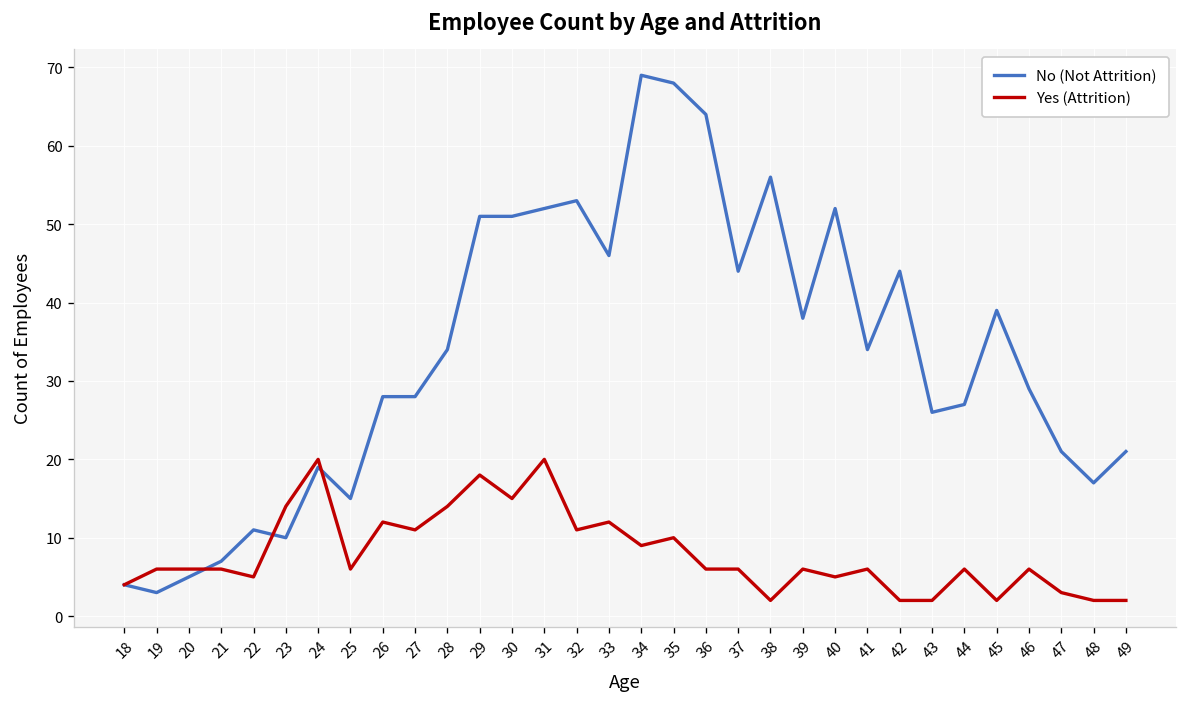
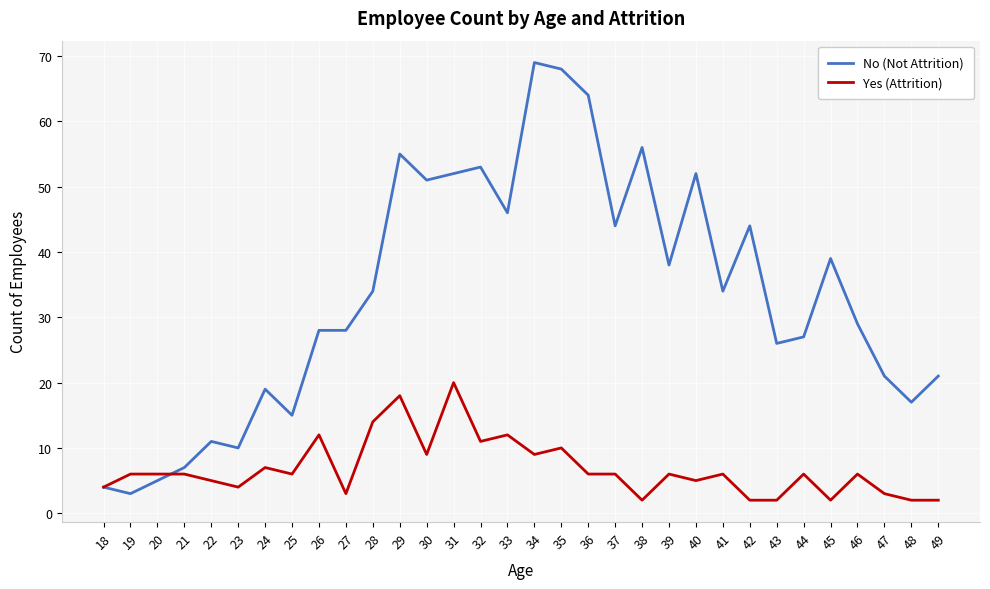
  {
    "No (Not Attrition)": {
      "19": 3,
      "20": 5,
      "21": 7,
      "22": 11,
      "23": 10,
      "24": 19,
      "25": 15,
      "26": 28,
      "27": 28,
      "28": 34,
-     "29": 51,
+     "29": 55,
      "30": 51,
      "31": 52,
      "32": 53,
      "33": 46,
      "34": 69,
      "35": 68,
      "36": 64,
      "37": 44,
      "38": 56,
      "39": 38,
      "40": 52,
      "41": 34,
      "42": 44,
      "43": 26,
      "44": 27,
      "45": 39,
      "46": 29,
      "47": 21,
      "48": 17,
      "49": 21
    },
    "Yes (Attrition)": {
      "19": 6,
      "20": 6,
      "21": 6,
      "22": 5,
-     "23": 14,
-     "24": 20,
+     "23": 4,
+     "24": 7,
      "25": 6,
      "26": 12,
-     "27": 11,
+     "27": 3,
      "28": 14,
      "29": 18,
-     "30": 15,
+     "30": 9,
      "31": 20,
      "32": 11,
      "33": 12,
      "34": 9,
      "35": 10,
      "36": 6,
      "37": 6,
      "38": 2,
      "39": 6,
      "40": 5,
      "41": 6,
      "42": 2,
      "43": 2,
      "44": 6,
      "45": 2,
      "46": 6,
      "47": 3,
      "48": 2,
      "49": 2
    }
  }
